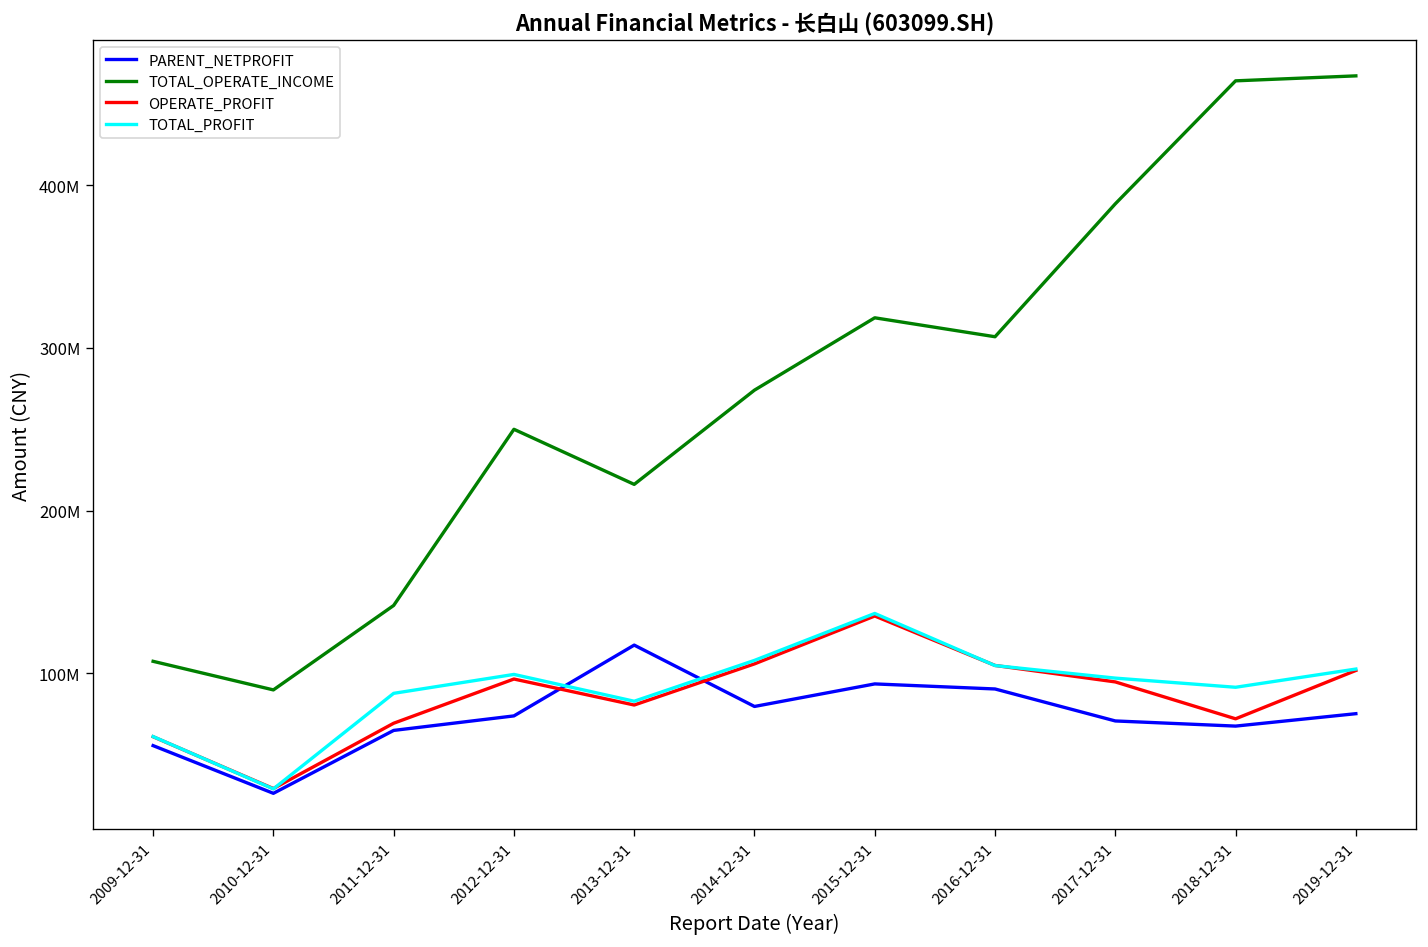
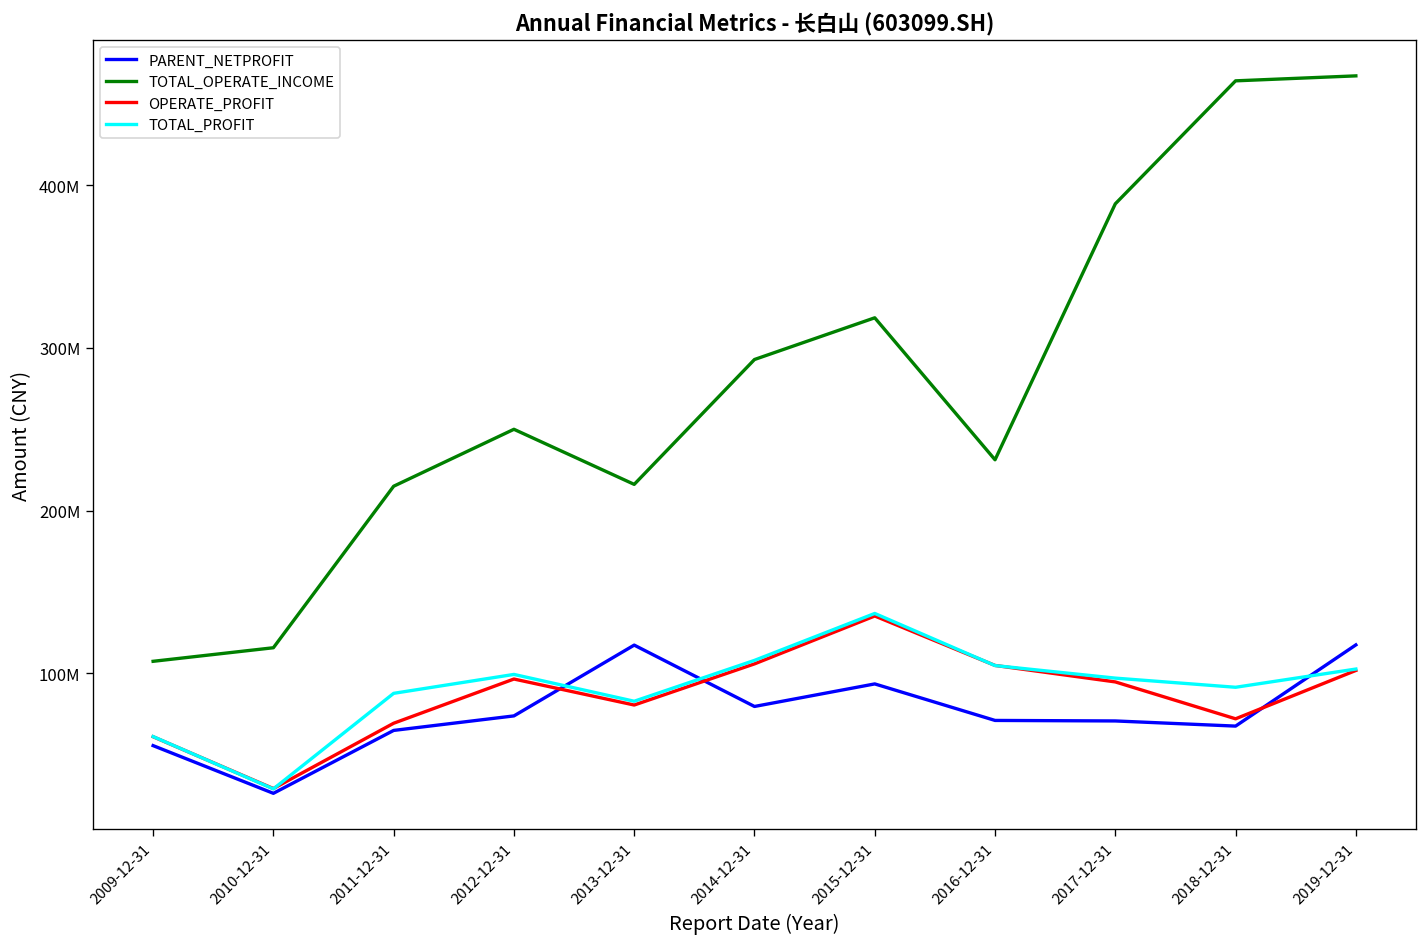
  {
    "PARENT_NETPROFIT": {
      "2009-12-31": 56000000,
      "2010-12-31": 26000000,
      "2011-12-31": 65000000,
      "2012-12-31": 74000000,
      "2013-12-31": 117000000,
      "2014-12-31": 80000000,
      "2015-12-31": 94000000,
-     "2016-12-31": 90000000,
+     "2016-12-31": 71000000,
      "2017-12-31": 71000000,
      "2018-12-31": 68000000,
-     "2019-12-31": 75000000
+     "2019-12-31": 118000000
    },
    "TOTAL_OPERATE_INCOME": {
      "2009-12-31": 107000000,
-     "2010-12-31": 90000000,
-     "2011-12-31": 142000000,
+     "2010-12-31": 116000000,
+     "2011-12-31": 215000000,
      "2012-12-31": 250000000,
      "2013-12-31": 216000000,
-     "2014-12-31": 274000000,
+     "2014-12-31": 293000000,
      "2015-12-31": 319000000,
-     "2016-12-31": 307000000,
+     "2016-12-31": 231000000,
      "2017-12-31": 389000000,
      "2018-12-31": 464000000,
      "2019-12-31": 467000000
    },
    "OPERATE_PROFIT": {
      "2011-12-31": 69000000,
      "2012-12-31": 97000000,
      "2013-12-31": 81000000,
      "2014-12-31": 106000000,
      "2017-12-31": 95000000,
      "2018-12-31": 72000000
    },
    "TOTAL_PROFIT": {
      "2011-12-31": 88000000,
      "2012-12-31": 99000000,
      "2013-12-31": 83000000,
      "2014-12-31": 108000000,
      "2017-12-31": 97000000,
      "2018-12-31": 91000000
    }
  }
